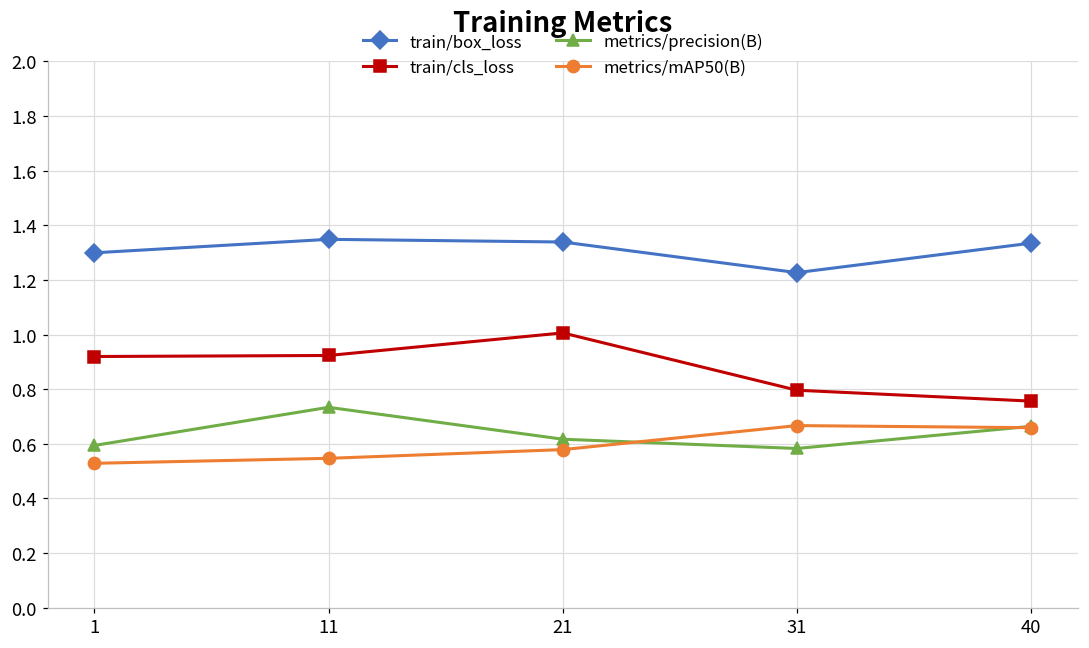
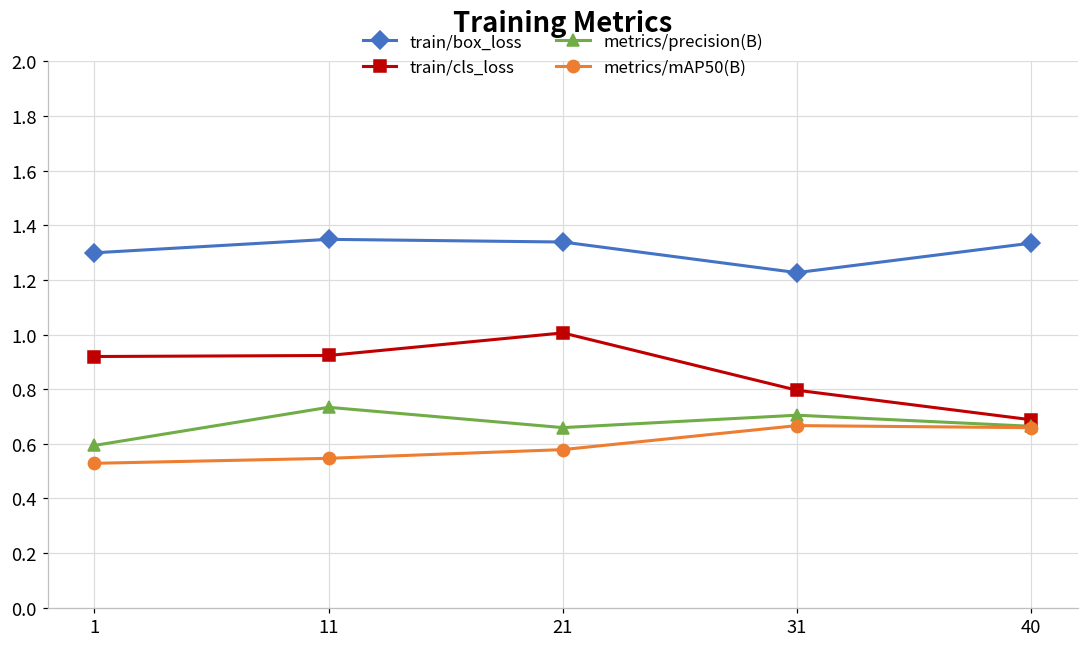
  {
    "train/box_loss": {
      "1": 1.30,
      "11": 1.35,
      "21": 1.34,
      "31": 1.23,
      "40": 1.33
    },
    "train/cls_loss": {
      "1": 0.92,
      "11": 0.92,
      "21": 1.01,
      "31": 0.80,
-     "40": 0.76
+     "40": 0.69
    },
    "metrics/precision(B)": {
      "1": 0.59,
      "11": 0.73,
-     "21": 0.62,
-     "31": 0.58
+     "21": 0.66,
+     "31": 0.70
    },
    "metrics/mAP50(B)": {
      "1": 0.53,
      "11": 0.55,
      "21": 0.58,
      "31": 0.67
    }
  }
